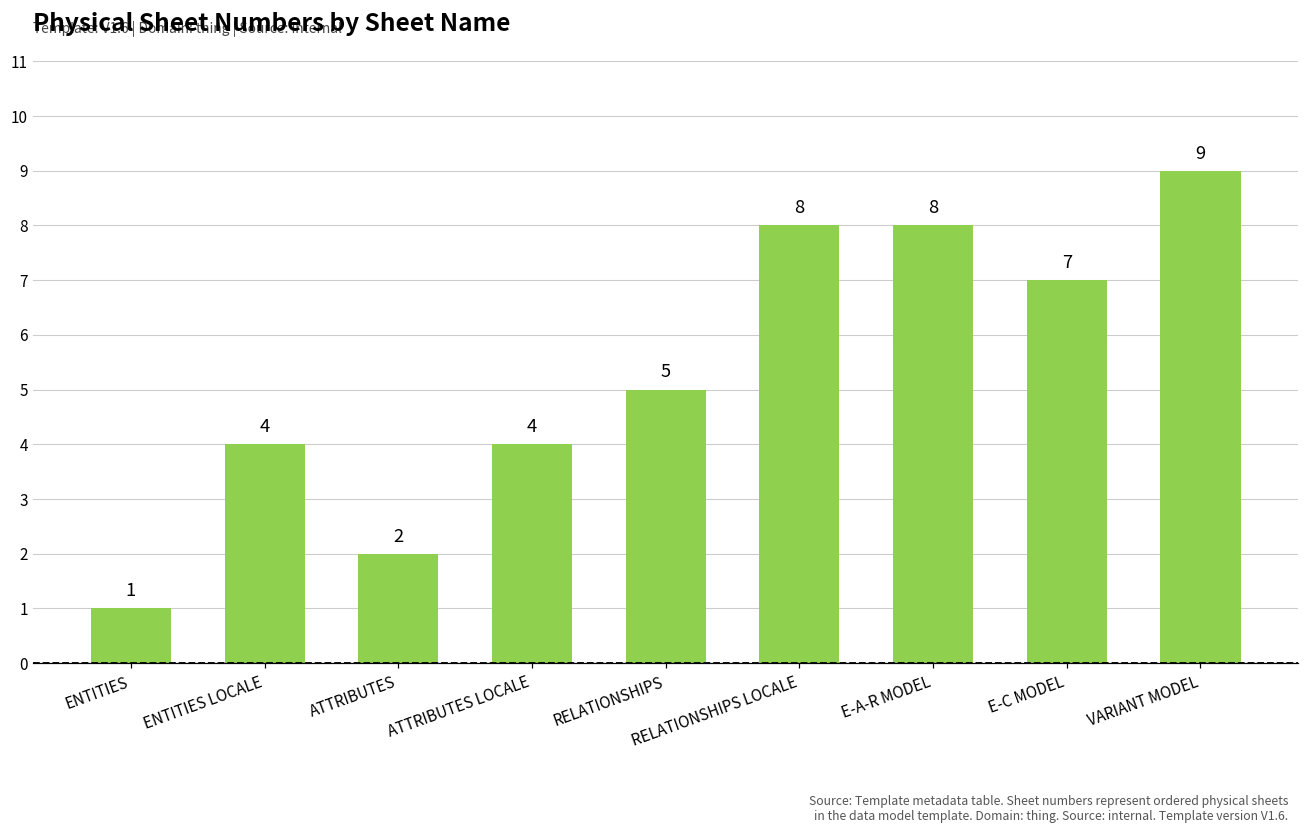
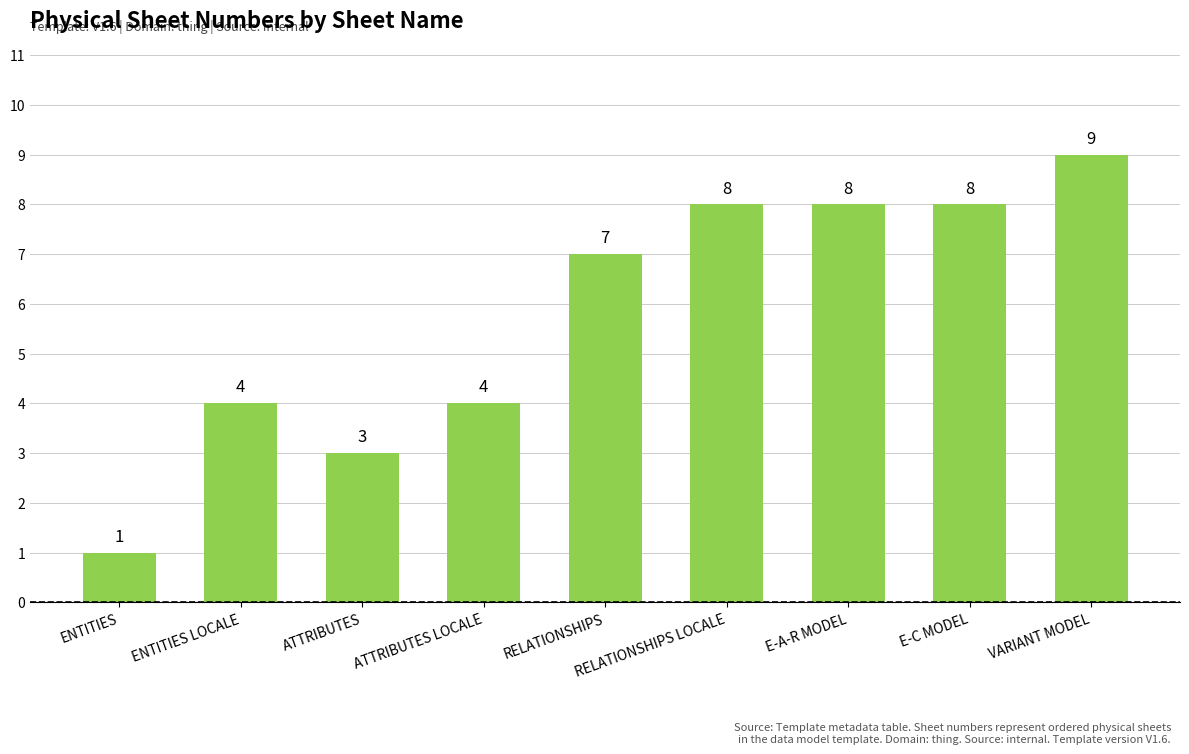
  {
    "ENTITIES": 1,
    "ENTITIES LOCALE": 4,
-   "ATTRIBUTES": 2,
+   "ATTRIBUTES": 3,
    "ATTRIBUTES LOCALE": 4,
-   "RELATIONSHIPS": 5,
+   "RELATIONSHIPS": 7,
    "RELATIONSHIPS LOCALE": 8,
    "E-A-R MODEL": 8,
-   "E-C MODEL": 7,
+   "E-C MODEL": 8,
    "VARIANT MODEL": 9
  }
